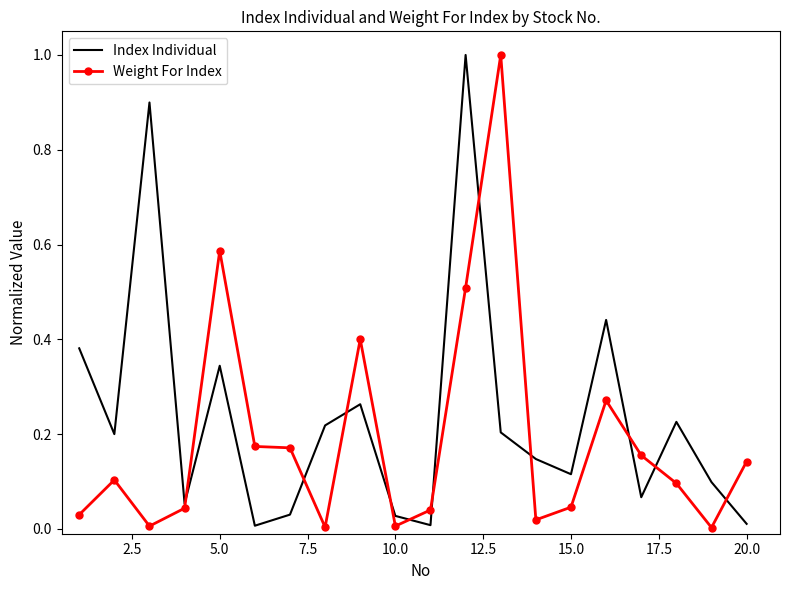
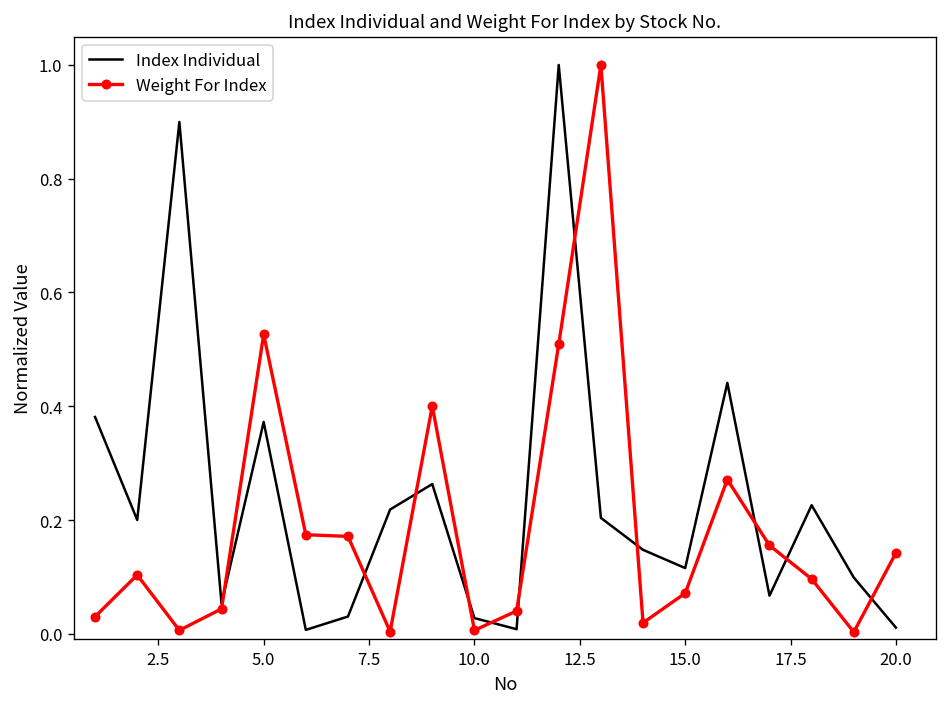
  {
    "Index Individual": {
-     "5.0": 0.34,
+     "5.0": 0.37,
      "10.0": 0.03,
      "15.0": 0.12,
      "20.0": 0.01
    },
    "Weight For Index": {
-     "5.0": 0.59,
+     "5.0": 0.53,
      "10.0": 0.01,
-     "15.0": 0.05,
+     "15.0": 0.07,
      "20.0": 0.14
    }
  }
